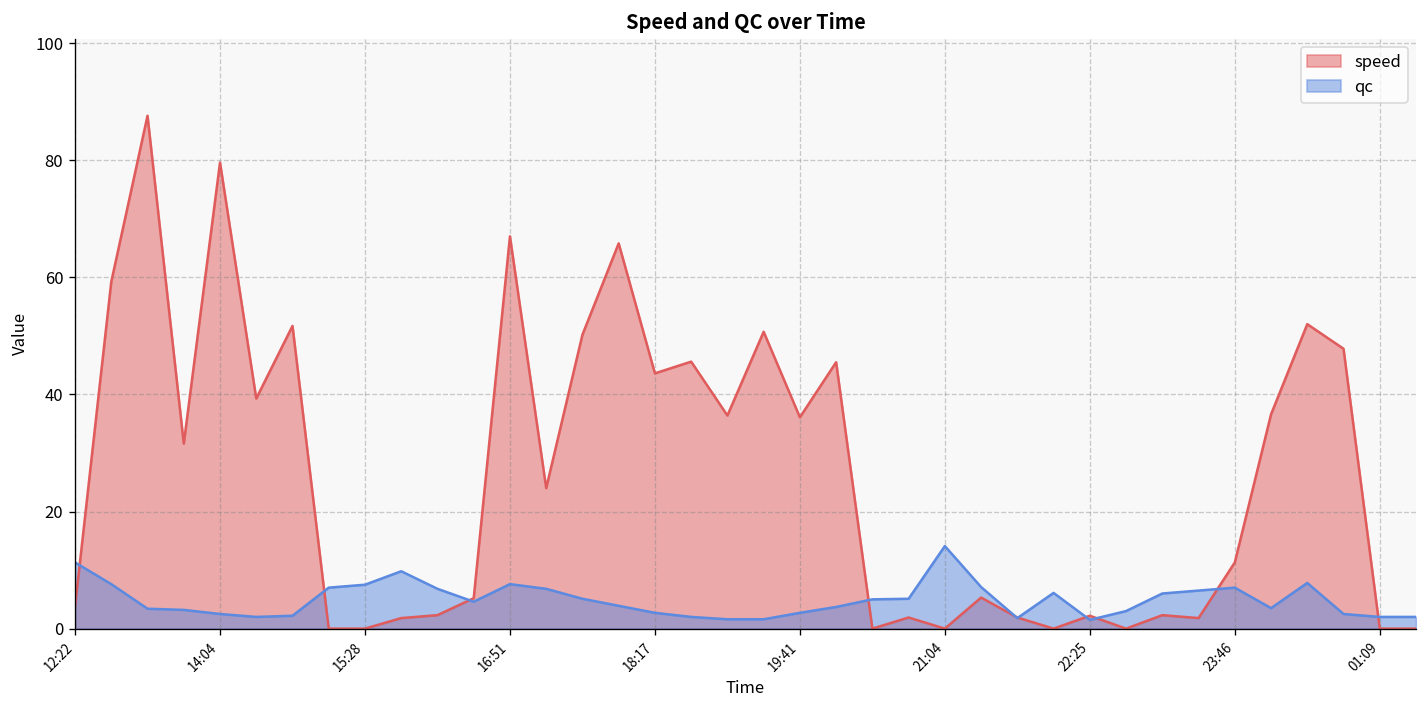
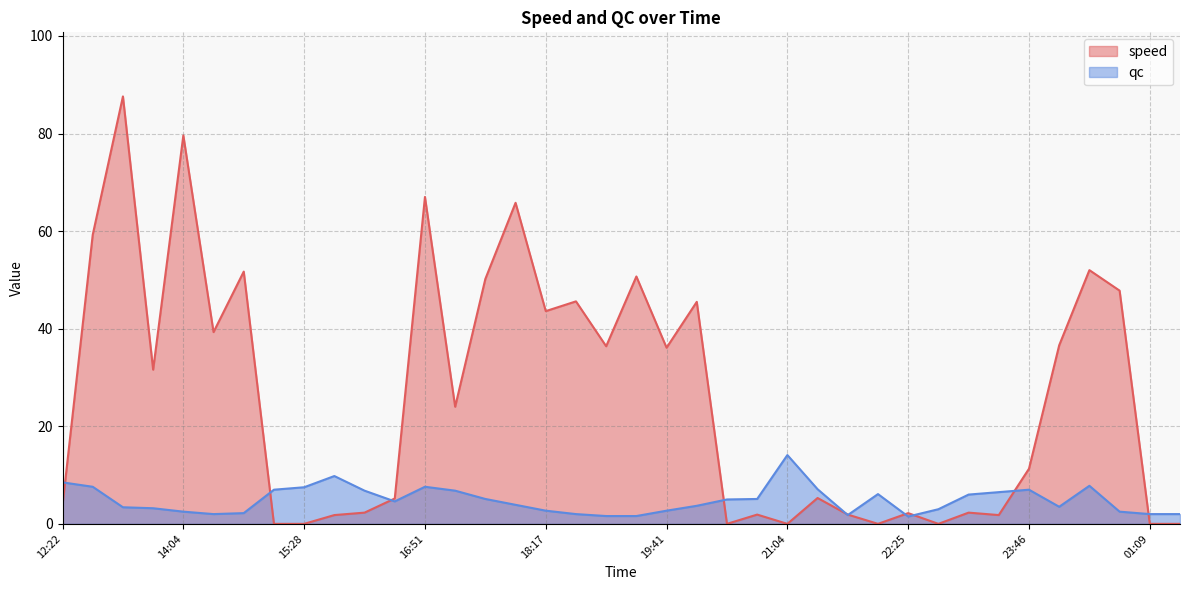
  {
    "speed": {
      "12:22": 4,
      "14:04": 80,
      "15:28": 0,
      "16:51": 67,
      "18:17": 44,
      "19:41": 36,
      "21:04": 0,
      "22:25": 2,
      "23:46": 11,
      "01:09": 0
    },
    "qc": {
-     "12:22": 11,
+     "12:22": 9,
      "14:04": 3,
      "15:28": 8,
      "16:51": 8,
      "18:17": 3,
      "19:41": 3,
      "21:04": 14,
      "22:25": 2,
      "23:46": 7,
      "01:09": 2
    }
  }
